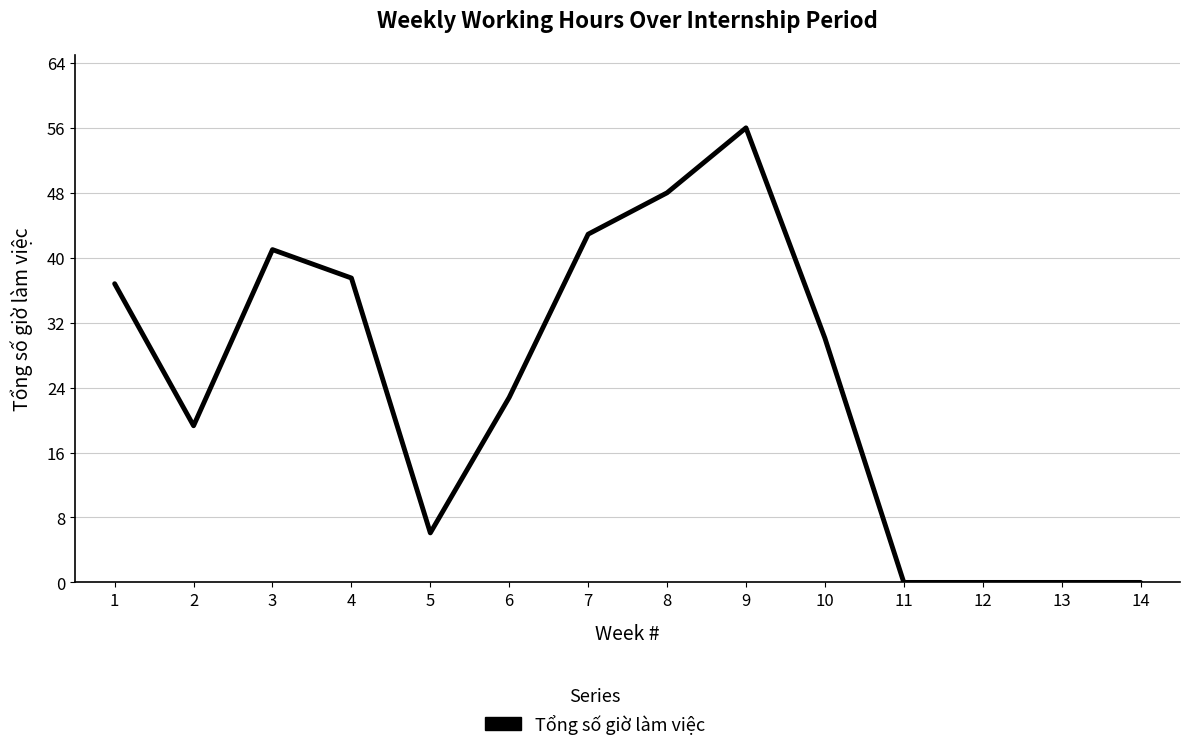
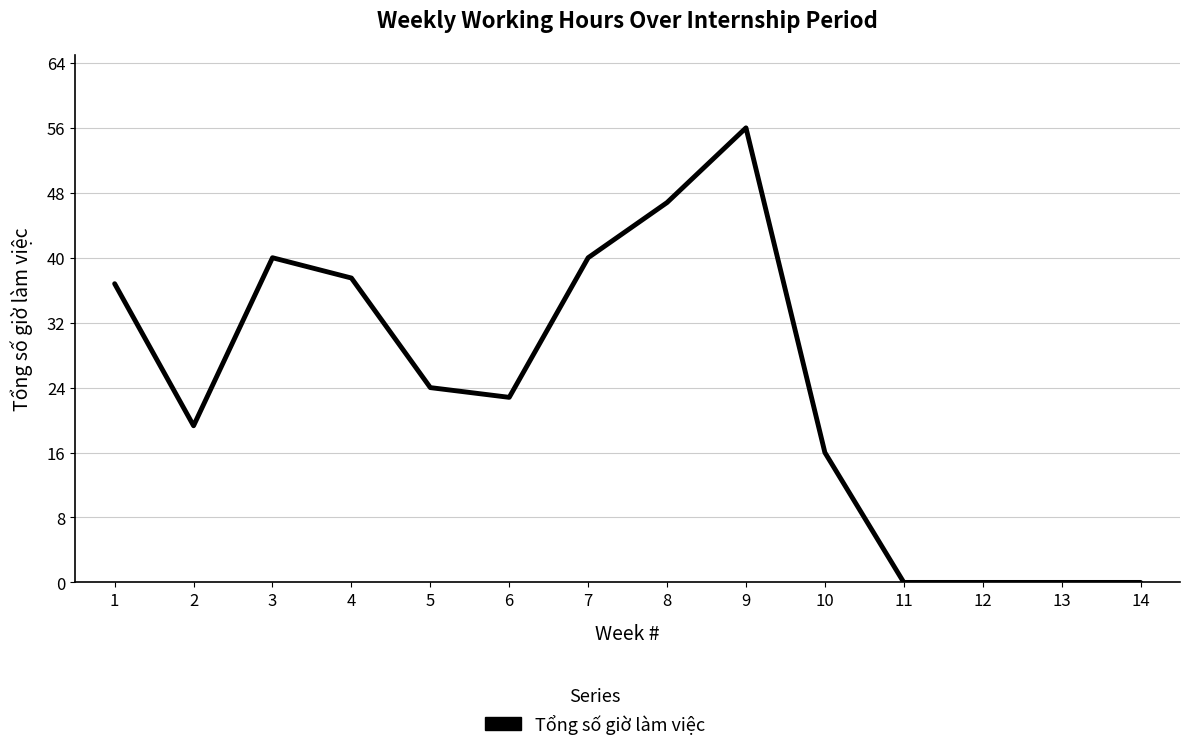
  {
    "1": 37,
    "2": 19,
-   "3": 41,
+   "3": 40,
    "4": 38,
-   "5": 6,
+   "5": 24,
    "6": 23,
-   "7": 43,
-   "8": 48,
+   "7": 40,
+   "8": 47,
    "9": 56,
-   "10": 30,
+   "10": 16,
    "11": 0,
    "12": 0,
    "13": 0,
    "14": 0
  }
